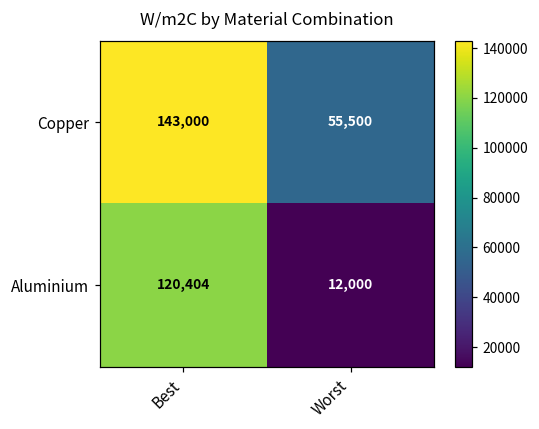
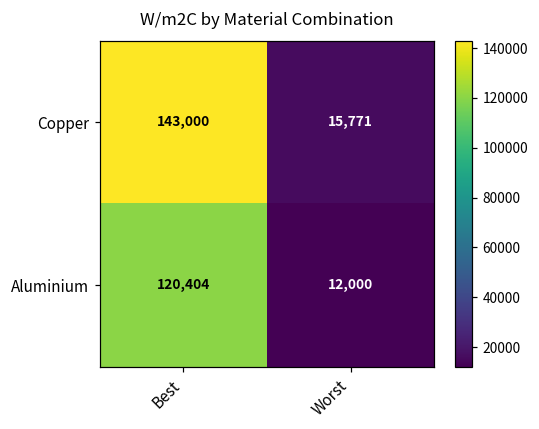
  {
    "Copper": {
      "Best": "143,000",
-     "Worst": "55,500"
+     "Worst": "15,771"
    },
    "Aluminium": {
      "Best": "120,404",
      "Worst": "12,000"
    }
  }
